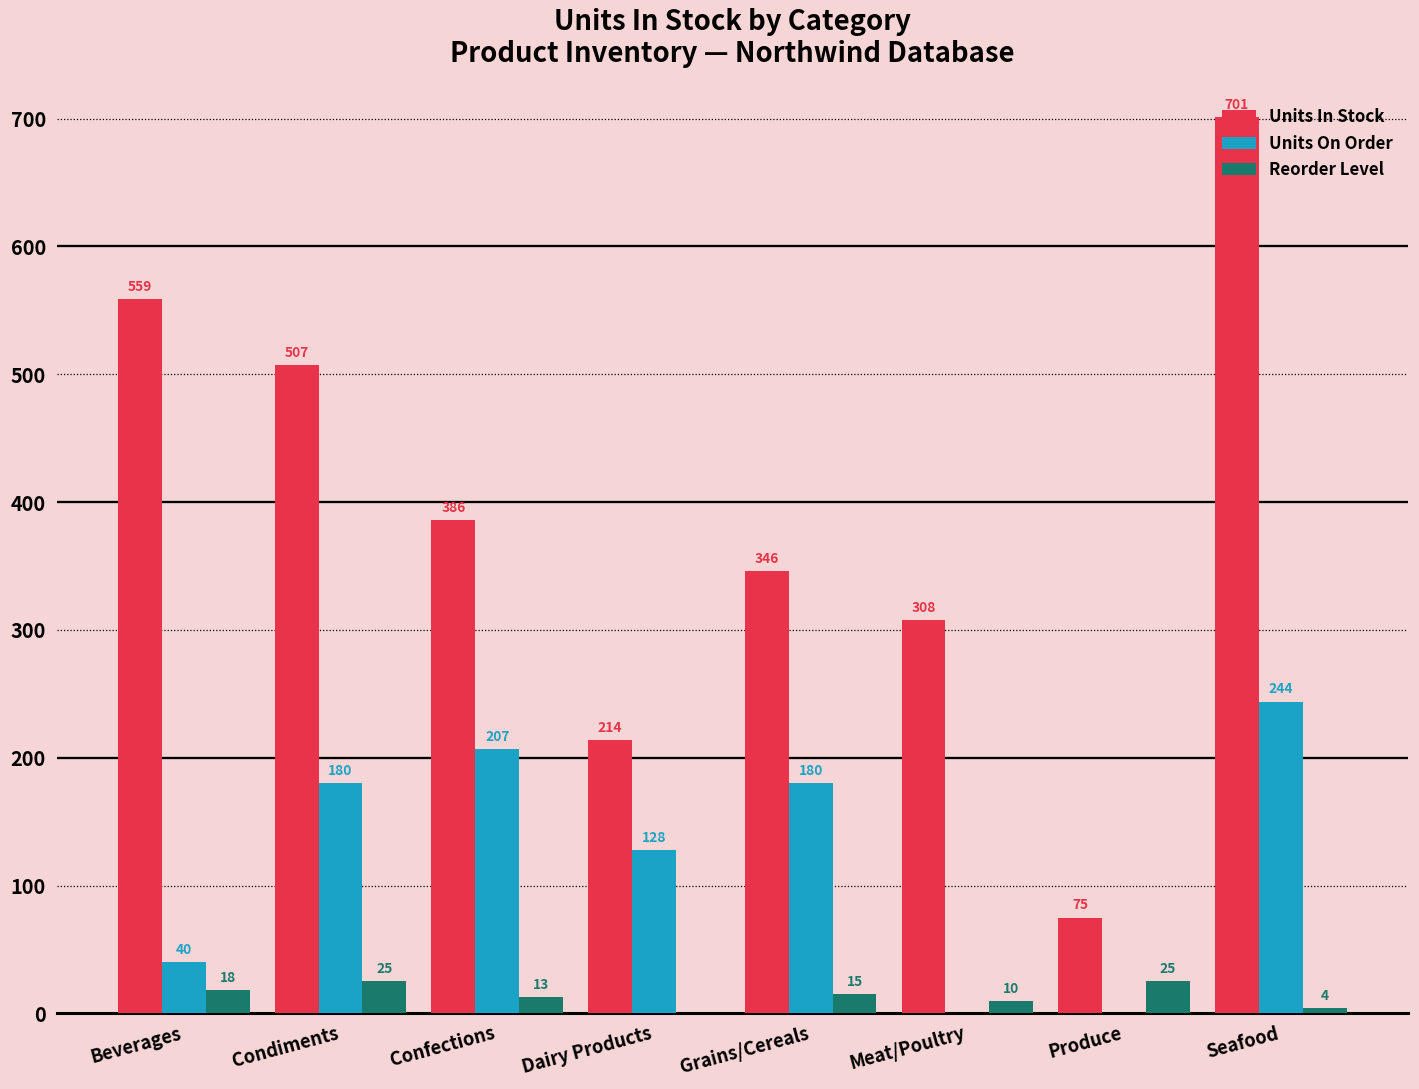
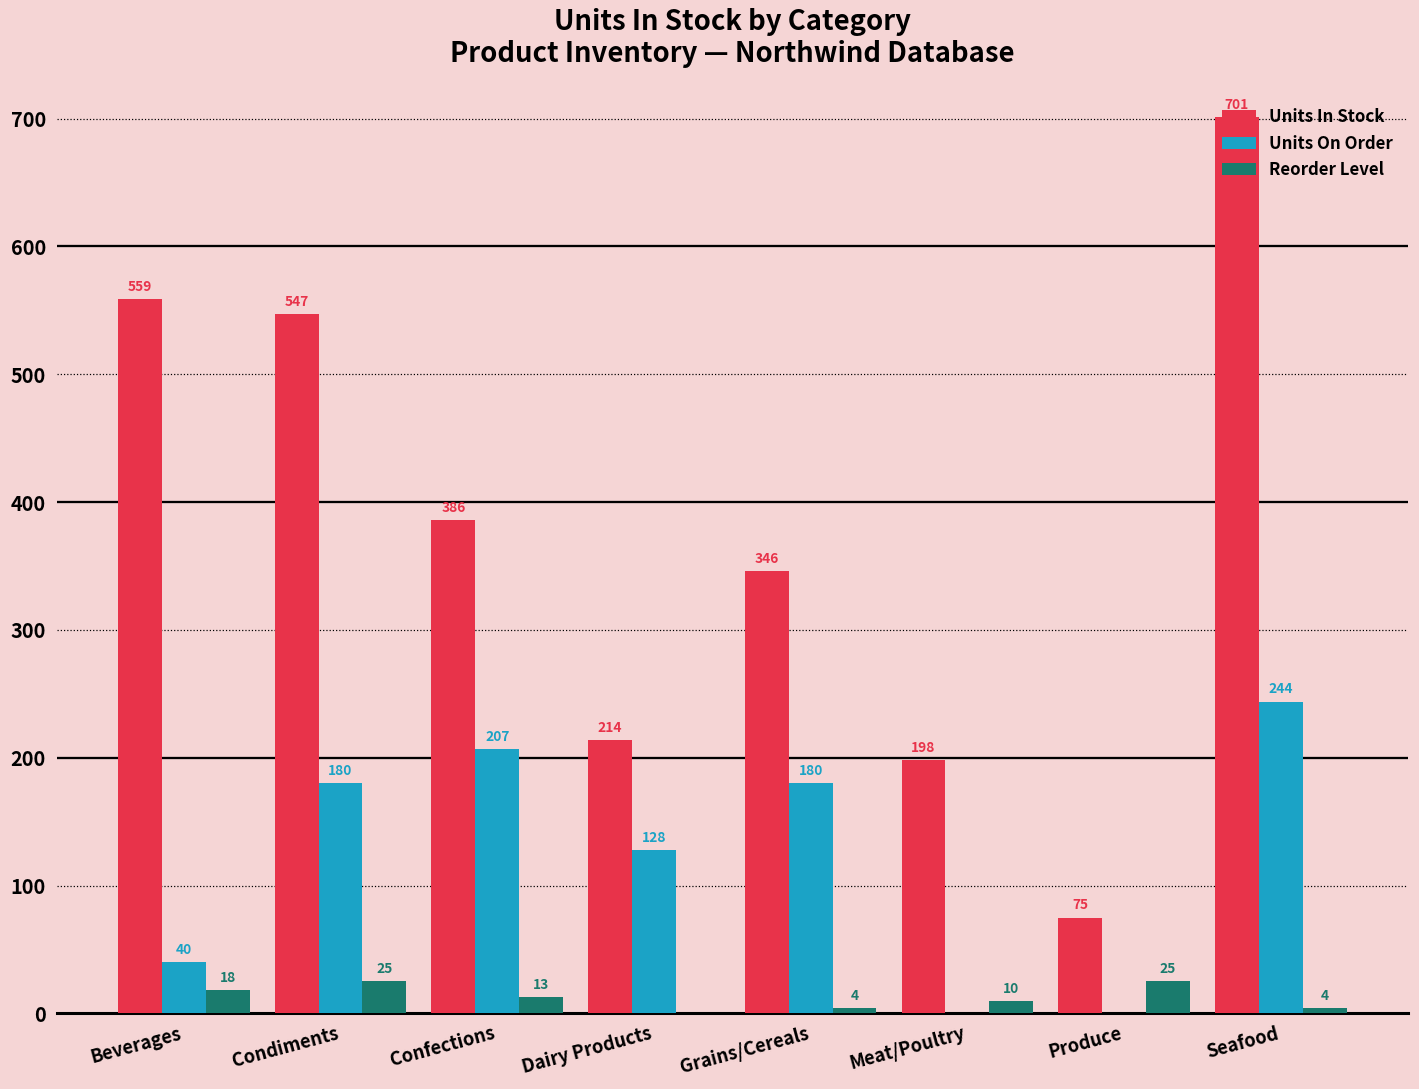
  {
    "Units In Stock": {
      "Beverages": 559,
-     "Condiments": 507,
+     "Condiments": 547,
      "Confections": 386,
      "Dairy Products": 214,
      "Grains/Cereals": 346,
-     "Meat/Poultry": 308,
+     "Meat/Poultry": 198,
      "Produce": 75,
      "Seafood": 701
    },
    "Units On Order": {
      "Beverages": 40,
      "Condiments": 180,
      "Confections": 207,
      "Dairy Products": 128,
      "Grains/Cereals": 180,
      "Seafood": 244
    },
    "Reorder Level": {
      "Beverages": 18,
      "Condiments": 25,
      "Confections": 13,
-     "Grains/Cereals": 15,
+     "Grains/Cereals": 4,
      "Meat/Poultry": 10,
      "Produce": 25,
      "Seafood": 4
    }
  }
